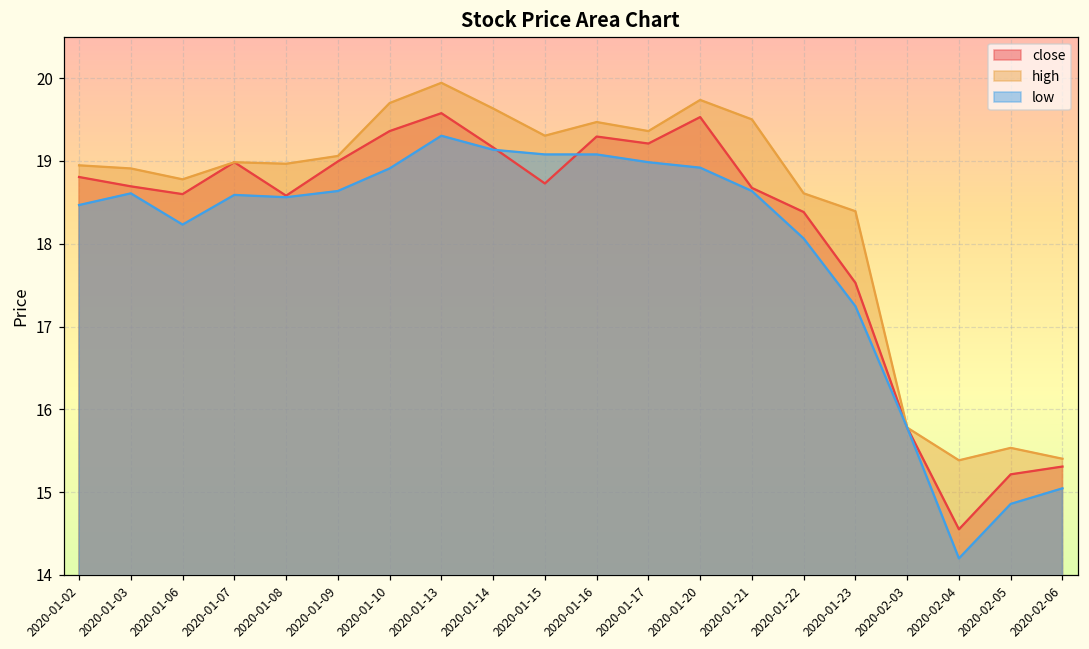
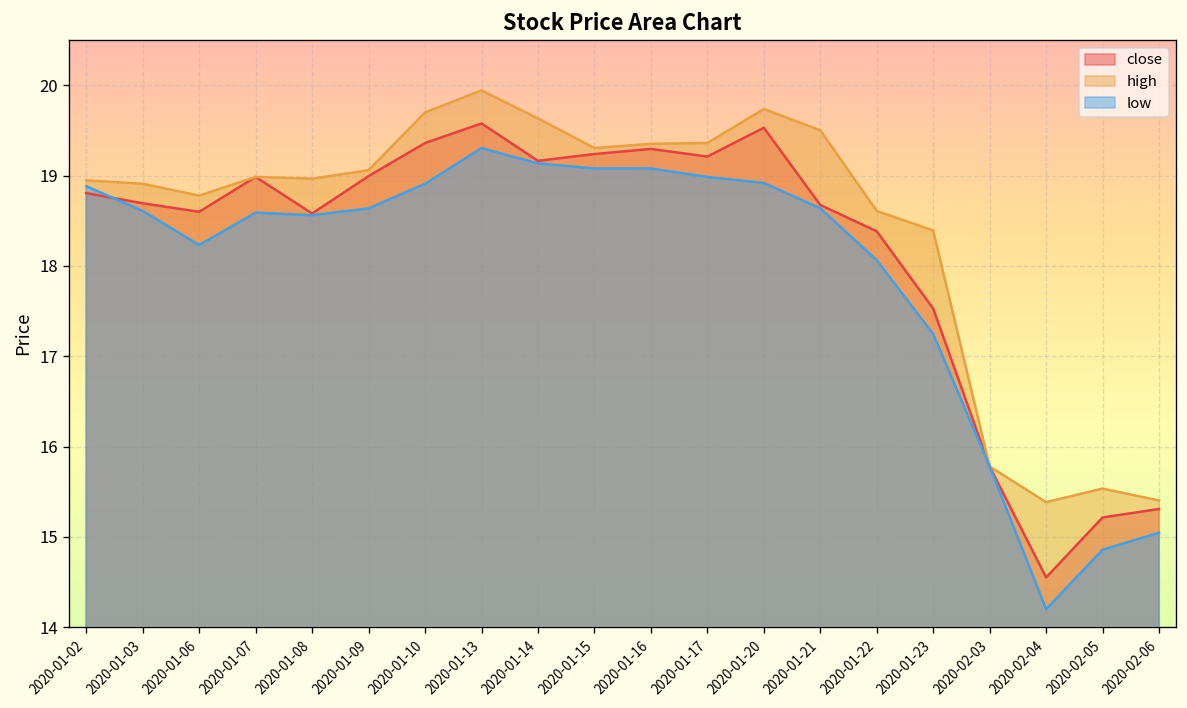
  {
    "close": {
      "2020-01-02": 18.8,
      "2020-01-03": 18.7,
      "2020-01-06": 18.6,
      "2020-01-09": 19.0,
      "2020-01-10": 19.4,
      "2020-01-13": 19.6,
-     "2020-01-15": 18.7,
+     "2020-01-15": 19.2,
      "2020-01-16": 19.3,
      "2020-01-17": 19.2,
      "2020-01-20": 19.5,
      "2020-01-21": 18.7,
      "2020-01-22": 18.4,
      "2020-01-23": 17.5,
      "2020-02-04": 14.6,
      "2020-02-05": 15.2,
      "2020-02-06": 15.3
    },
    "high": {
      "2020-01-02": 18.9,
      "2020-01-03": 18.9,
      "2020-01-06": 18.8,
      "2020-01-08": 19.0,
      "2020-01-09": 19.1,
      "2020-01-10": 19.7,
      "2020-01-13": 19.9,
      "2020-01-14": 19.6,
      "2020-01-15": 19.3,
-     "2020-01-16": 19.5,
+     "2020-01-16": 19.4,
      "2020-01-17": 19.4,
      "2020-01-20": 19.7,
      "2020-01-21": 19.5,
      "2020-01-22": 18.6,
      "2020-01-23": 18.4,
      "2020-02-04": 15.4,
      "2020-02-05": 15.5,
      "2020-02-06": 15.4
    },
    "low": {
-     "2020-01-02": 18.5,
+     "2020-01-02": 18.9,
      "2020-01-03": 18.6,
      "2020-01-06": 18.2,
      "2020-01-07": 18.6,
      "2020-01-09": 18.6,
      "2020-01-10": 18.9,
      "2020-01-13": 19.3,
      "2020-01-15": 19.1,
      "2020-01-16": 19.1,
      "2020-01-17": 19.0,
      "2020-01-20": 18.9,
      "2020-01-21": 18.6,
      "2020-01-22": 18.1,
      "2020-01-23": 17.2,
      "2020-02-04": 14.2,
      "2020-02-05": 14.9,
      "2020-02-06": 15.0
    }
  }
